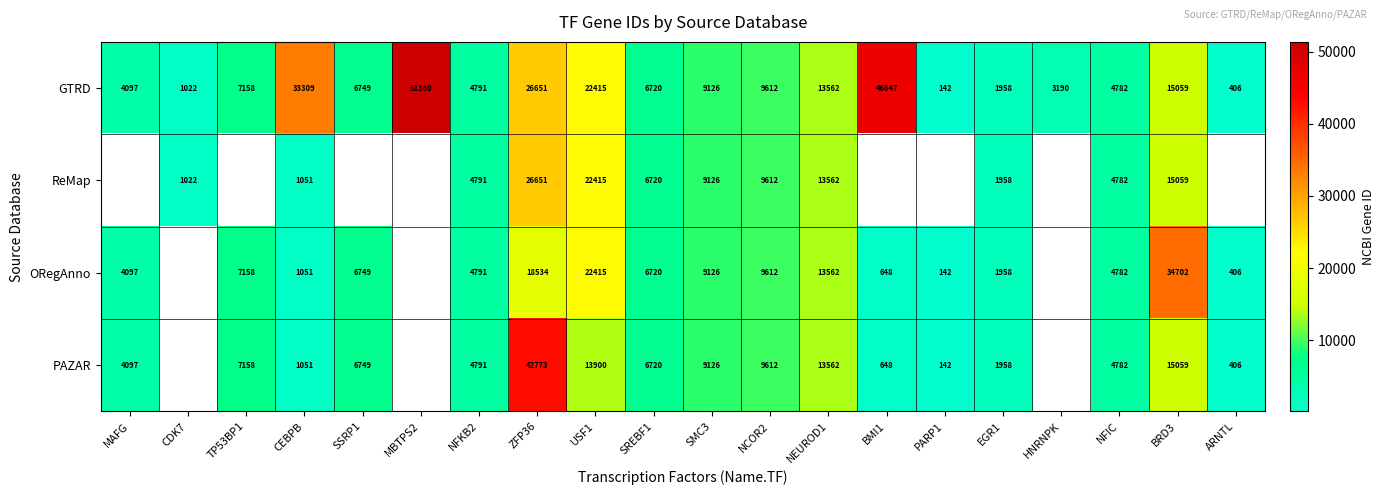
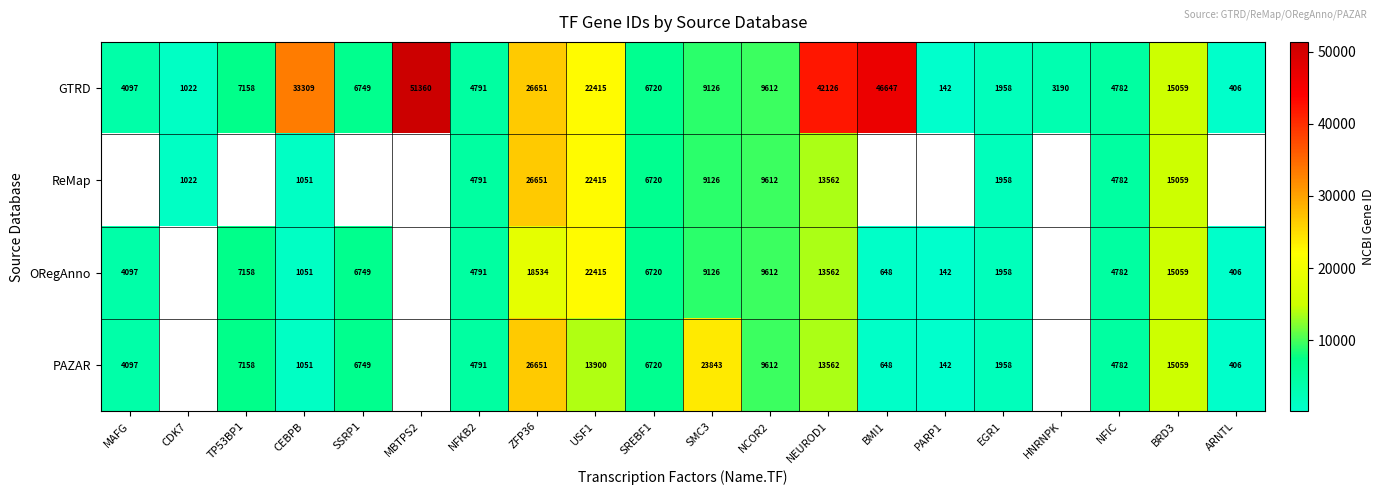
  {
    "GTRD": {
      "MAFG": 4097,
      "CDK7": 1022,
      "TP53BP1": 7158,
      "CEBPB": 33309,
      "SSRP1": 6749,
      "MBTPS2": 51360,
      "NFKB2": 4791,
      "ZFP36": 26651,
      "USF1": 22415,
      "SREBF1": 6720,
      "SMC3": 9126,
      "NCOR2": 9612,
-     "NEUROD1": 13562,
+     "NEUROD1": 42126,
      "BMI1": 46647,
      "PARP1": 142,
      "EGR1": 1958,
      "HNRNPK": 3190,
      "NFIC": 4782,
      "BRD3": 15059,
      "ARNTL": 406
    },
    "ReMap": {
      "CDK7": 1022,
      "CEBPB": 1051,
      "NFKB2": 4791,
      "ZFP36": 26651,
      "USF1": 22415,
      "SREBF1": 6720,
      "SMC3": 9126,
      "NCOR2": 9612,
      "NEUROD1": 13562,
      "EGR1": 1958,
      "NFIC": 4782,
      "BRD3": 15059
    },
    "ORegAnno": {
      "MAFG": 4097,
      "TP53BP1": 7158,
      "CEBPB": 1051,
      "SSRP1": 6749,
      "NFKB2": 4791,
      "ZFP36": 18534,
      "USF1": 22415,
      "SREBF1": 6720,
      "SMC3": 9126,
      "NCOR2": 9612,
      "NEUROD1": 13562,
      "BMI1": 648,
      "PARP1": 142,
      "EGR1": 1958,
      "NFIC": 4782,
-     "BRD3": 34702,
+     "BRD3": 15059,
      "ARNTL": 406
    },
    "PAZAR": {
      "MAFG": 4097,
      "TP53BP1": 7158,
      "CEBPB": 1051,
      "SSRP1": 6749,
      "NFKB2": 4791,
-     "ZFP36": 42773,
+     "ZFP36": 26651,
      "USF1": 13900,
      "SREBF1": 6720,
-     "SMC3": 9126,
+     "SMC3": 23843,
      "NCOR2": 9612,
      "NEUROD1": 13562,
      "BMI1": 648,
      "PARP1": 142,
      "EGR1": 1958,
      "NFIC": 4782,
      "BRD3": 15059,
      "ARNTL": 406
    }
  }
